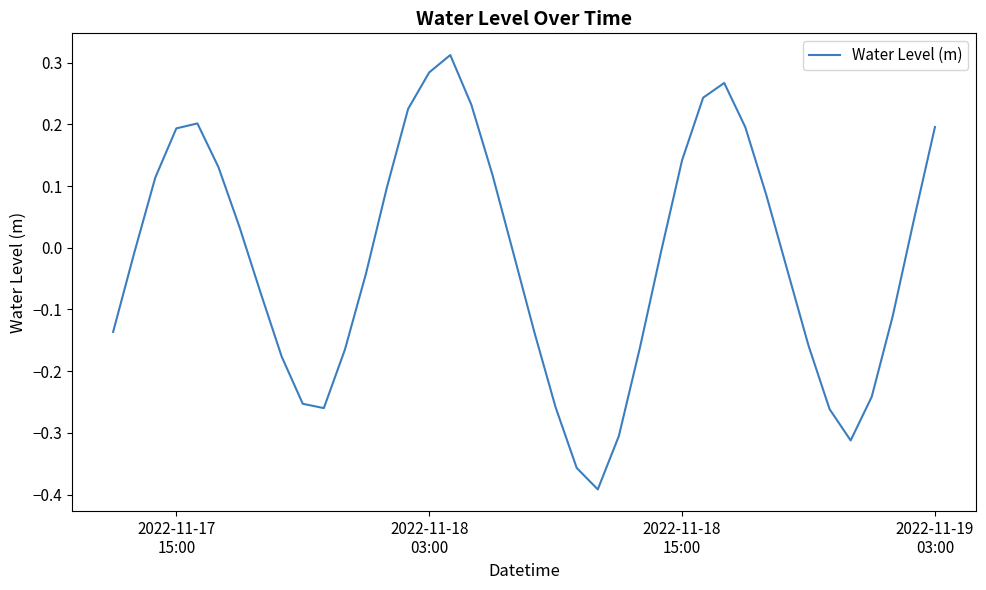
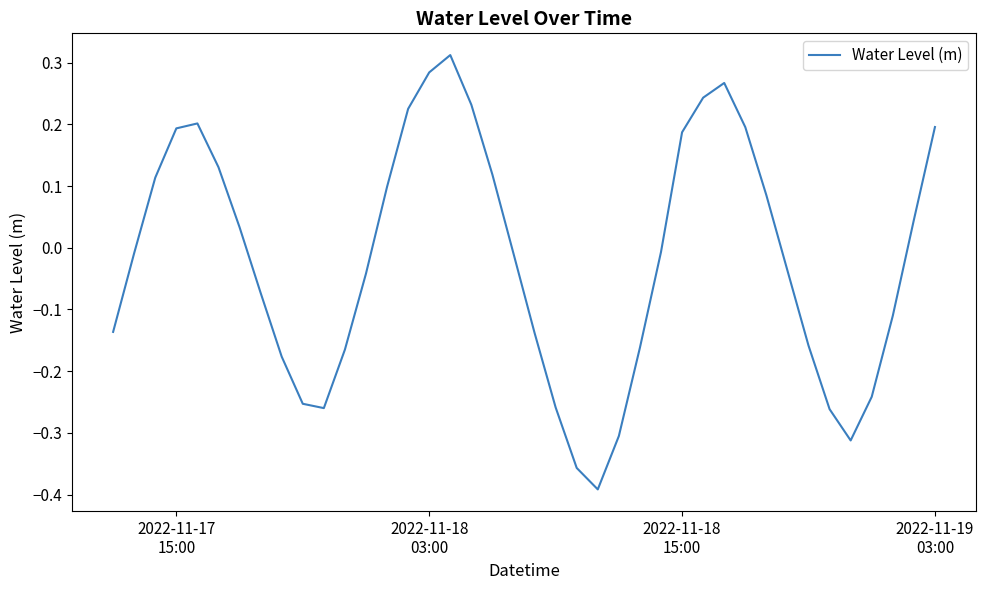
  {
    "2022-11-17 15:00": 0.19,
    "2022-11-18 03:00": 0.28,
-   "2022-11-18 15:00": 0.14,
+   "2022-11-18 15:00": 0.19,
    "2022-11-19 03:00": 0.20
  }
